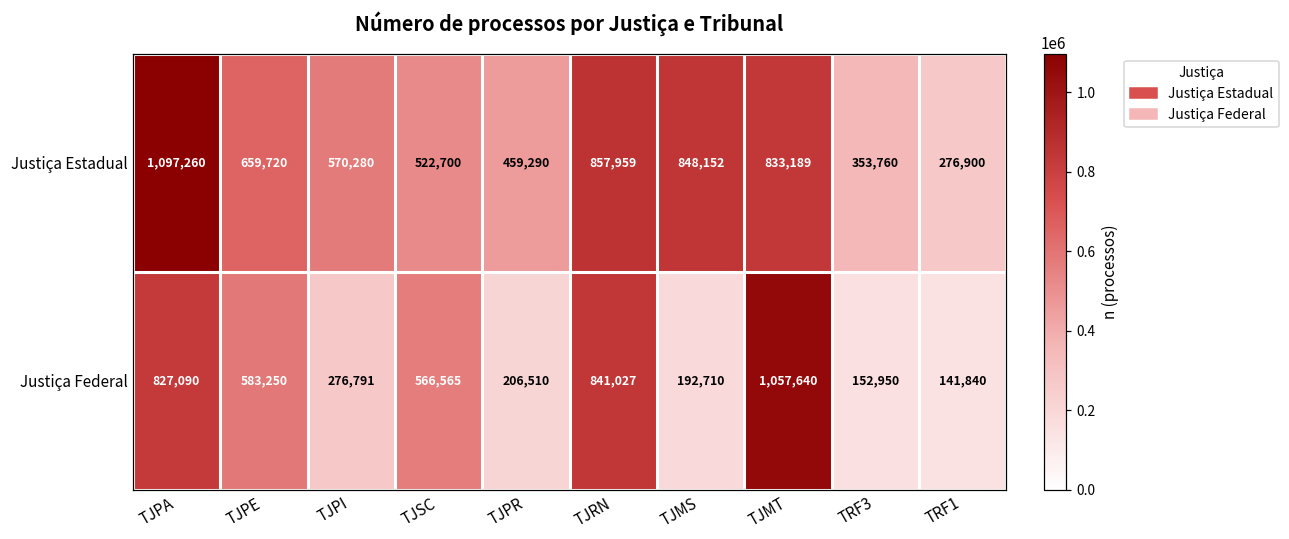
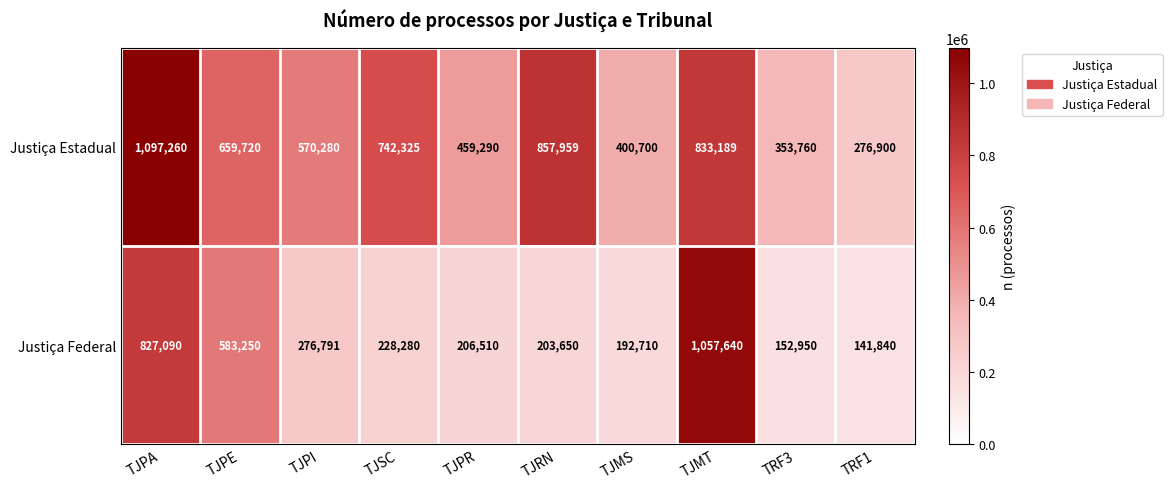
  {
    "Justiça Estadual": {
      "TJPA": "1,097,260",
      "TJPE": "659,720",
      "TJPI": "570,280",
-     "TJSC": "522,700",
+     "TJSC": "742,325",
      "TJPR": "459,290",
      "TJRN": "857,959",
-     "TJMS": "848,152",
+     "TJMS": "400,700",
      "TJMT": "833,189",
      "TRF3": "353,760",
      "TRF1": "276,900"
    },
    "Justiça Federal": {
      "TJPA": "827,090",
      "TJPE": "583,250",
      "TJPI": "276,791",
-     "TJSC": "566,565",
+     "TJSC": "228,280",
      "TJPR": "206,510",
-     "TJRN": "841,027",
+     "TJRN": "203,650",
      "TJMS": "192,710",
      "TJMT": "1,057,640",
      "TRF3": "152,950",
      "TRF1": "141,840"
    }
  }
